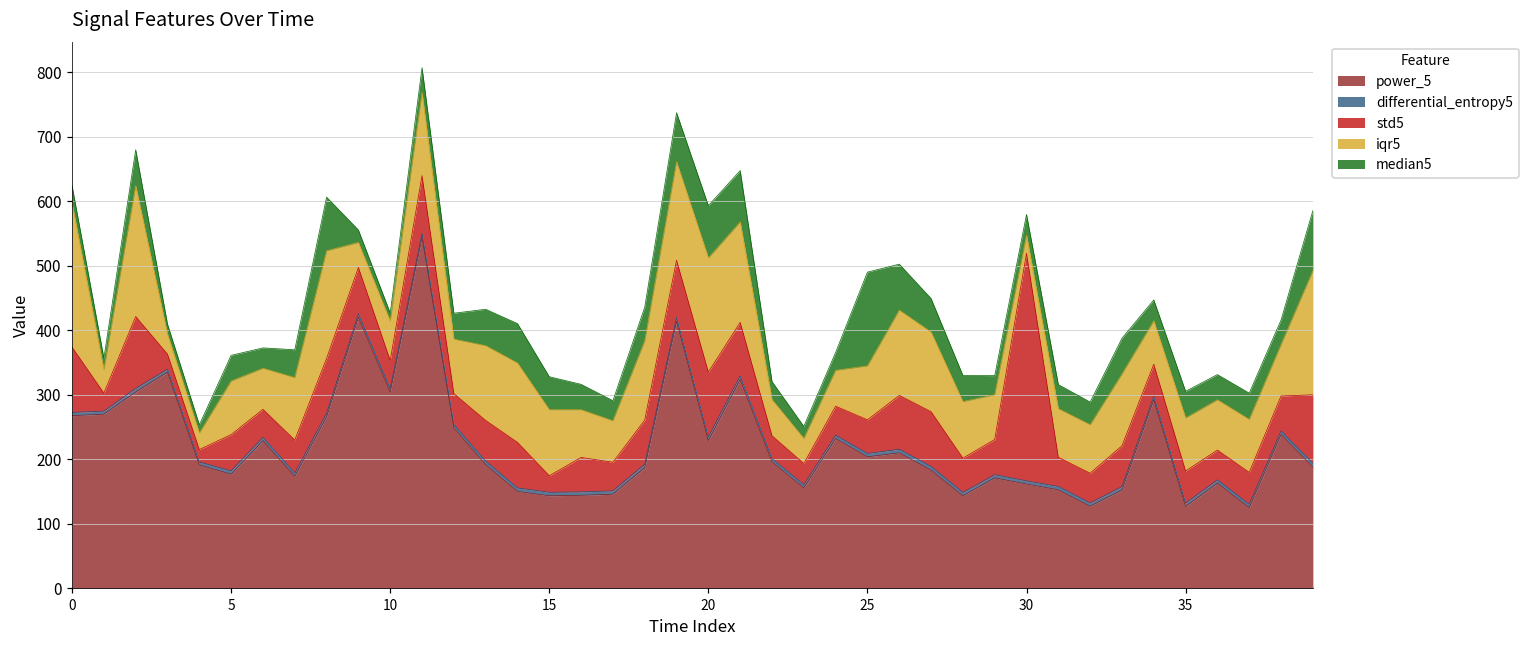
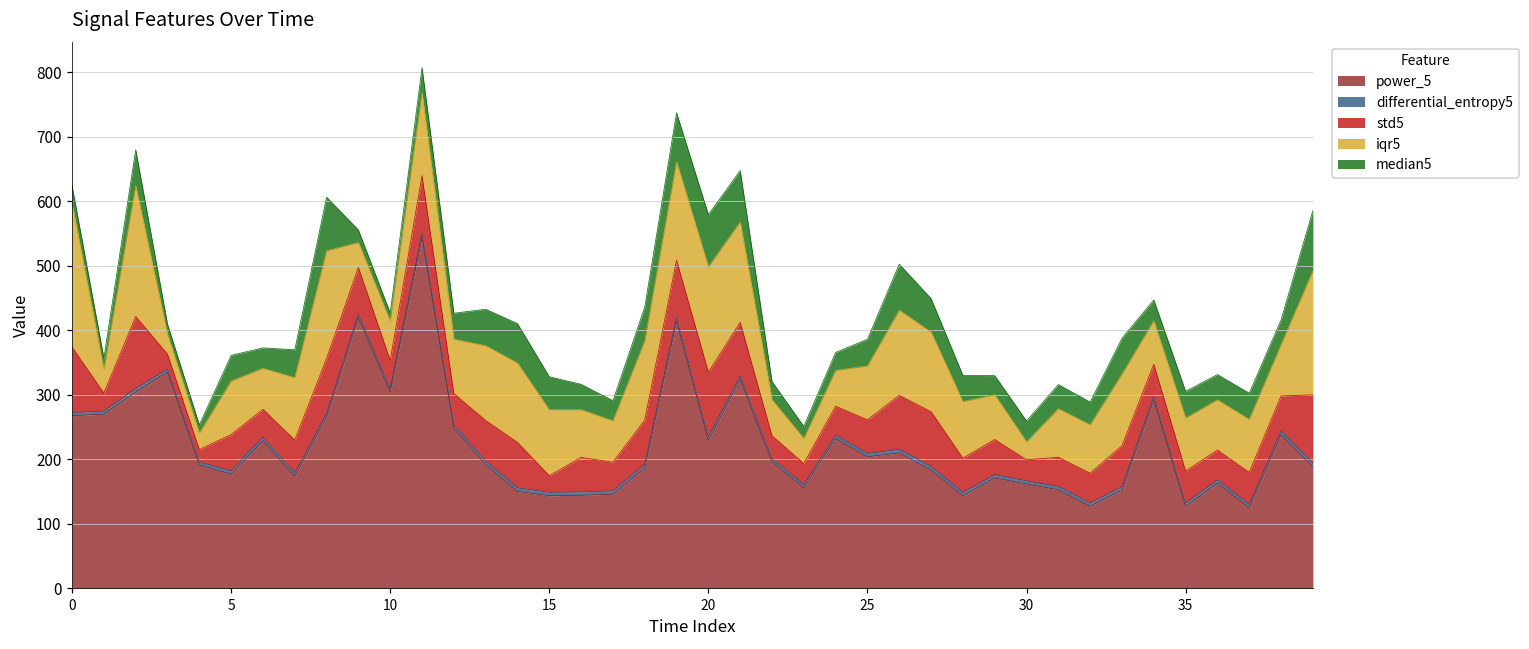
  {
    "power_5": {
      "0": 270,
      "5": 180,
      "10": 300,
      "15": 140,
      "20": 230,
      "25": 200,
      "30": 160,
      "35": 130
    },
    "differential_entropy5": {
      "0": 10,
      "5": 10,
      "10": 10,
      "15": 10,
      "20": 10,
      "25": 10,
      "30": 0,
      "35": 10
    },
    "std5": {
      "0": 100,
      "5": 60,
      "10": 40,
      "15": 30,
      "20": 100,
      "25": 50,
-     "30": 350,
+     "30": 30,
      "35": 50
    },
    "iqr5": {
      "0": 220,
      "5": 80,
      "10": 60,
      "15": 100,
-     "20": 180,
+     "20": 160,
      "25": 80,
      "30": 30,
      "35": 80
    },
    "median5": {
      "0": 30,
      "5": 40,
      "10": 10,
      "15": 50,
      "20": 80,
-     "25": 150,
+     "25": 40,
      "30": 30,
      "35": 40
    }
  }
